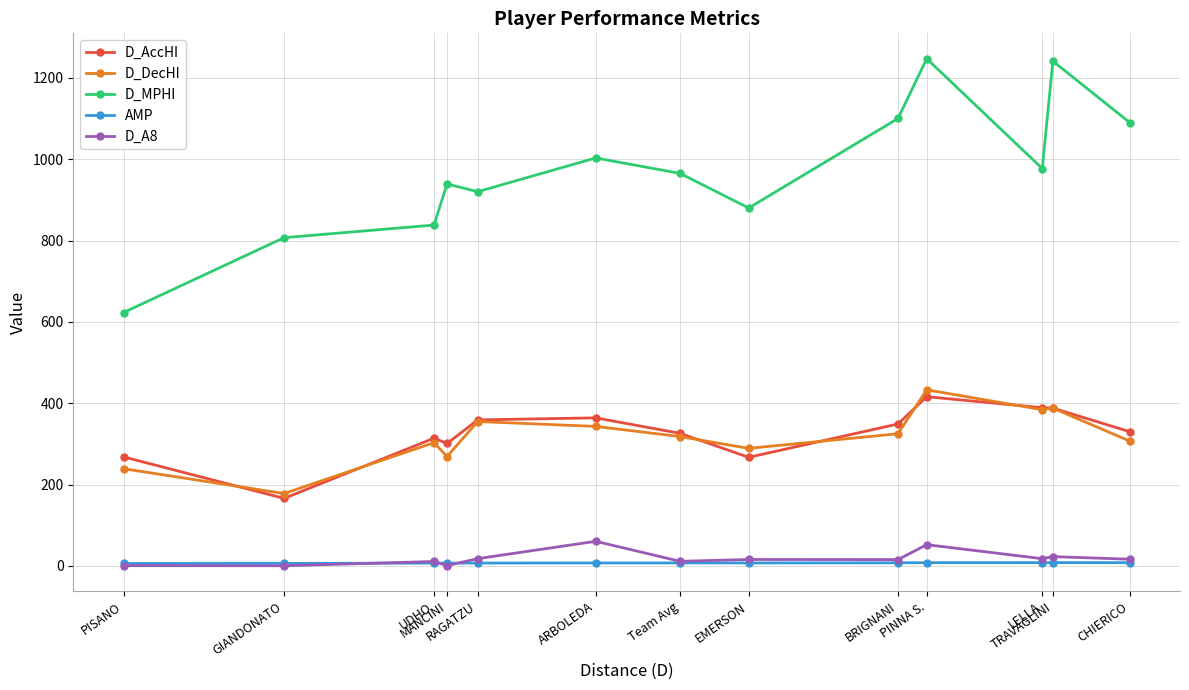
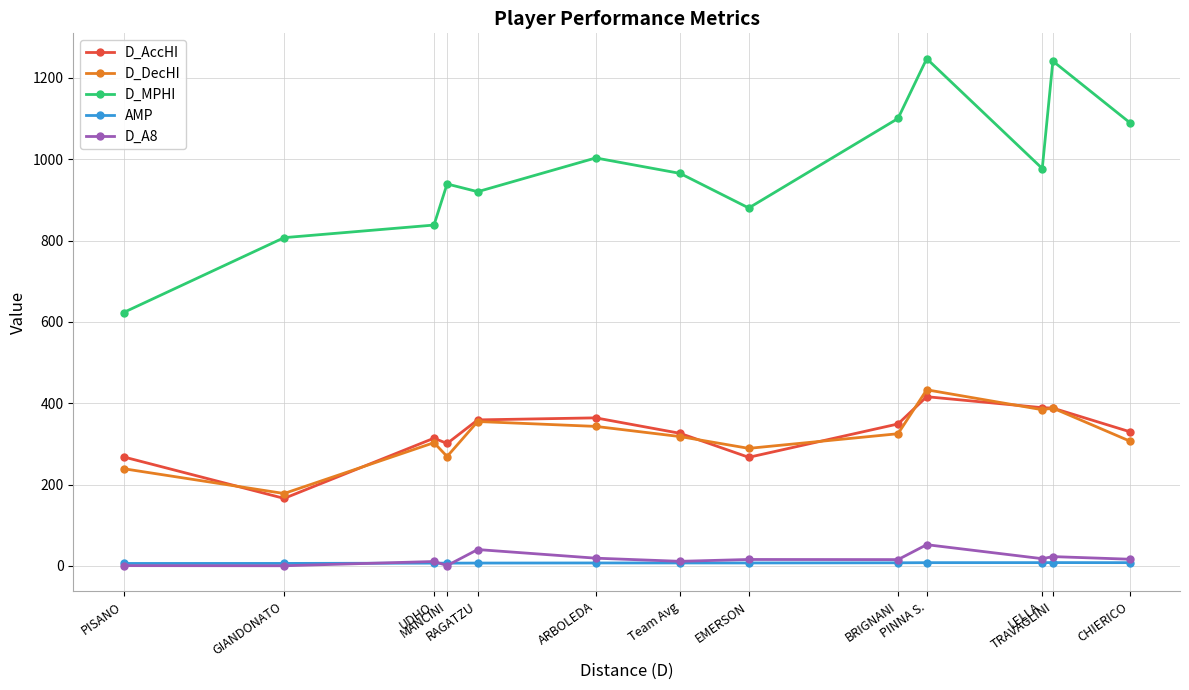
  {
    "D_MPHI": {
      "PISANO": 620,
      "GIANDONATO": 810,
      "UDHO": 840,
      "MANCINI": 940,
      "RAGATZU": 920,
      "ARBOLEDA": 1000,
      "Team Avg": 970,
      "EMERSON": 880,
      "BRIGNANI": 1100,
      "PINNA S.": 1250,
      "LELLA": 980,
      "TRAVAGLINI": 1240,
      "CHIERICO": 1090
    },
    "AMP": {
      "RAGATZU": 10,
      "ARBOLEDA": 10,
      "EMERSON": 10,
      "BRIGNANI": 10,
      "PINNA S.": 10,
      "LELLA": 10,
      "TRAVAGLINI": 10,
      "CHIERICO": 10
    },
    "D_A8": {
-     "RAGATZU": 20,
-     "ARBOLEDA": 60,
+     "RAGATZU": 40,
+     "ARBOLEDA": 20,
      "EMERSON": 20,
      "BRIGNANI": 20,
      "PINNA S.": 50,
      "LELLA": 20,
      "TRAVAGLINI": 20,
      "CHIERICO": 20
    }
  }
